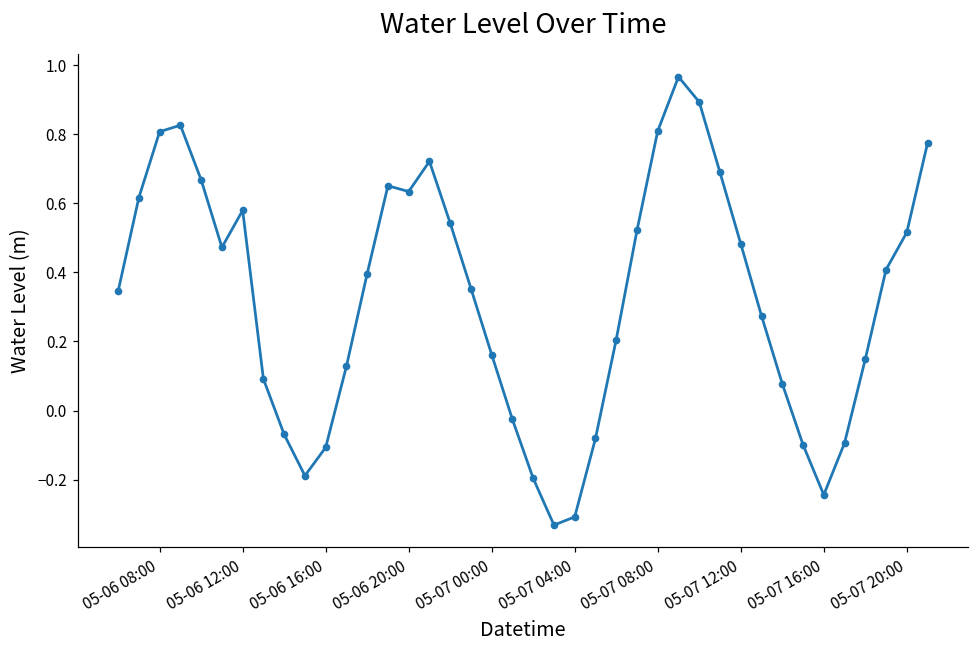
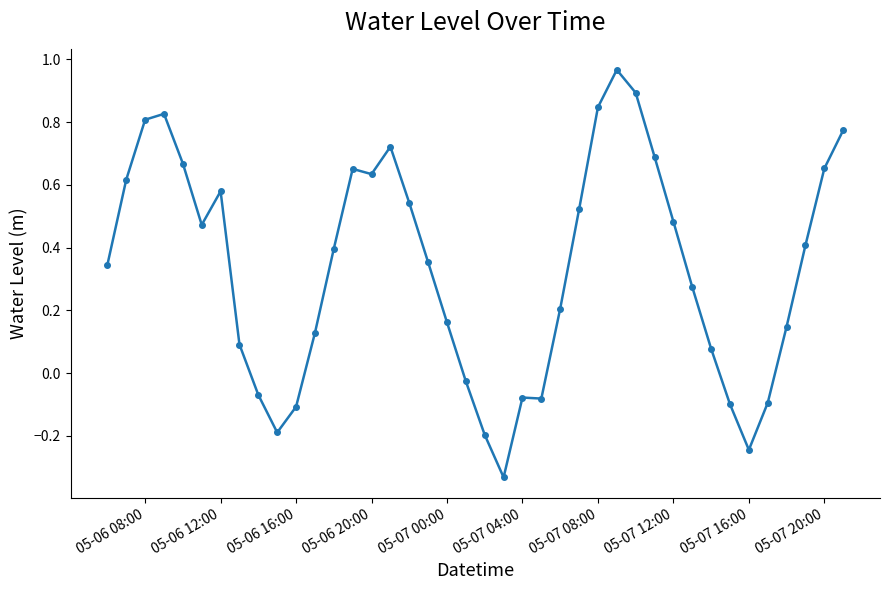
  {
    "05-06 08:00": 0.81,
    "05-06 12:00": 0.58,
    "05-06 16:00": -0.11,
    "05-06 20:00": 0.63,
    "05-07 00:00": 0.16,
-   "05-07 04:00": -0.31,
-   "05-07 08:00": 0.81,
+   "05-07 04:00": -0.08,
+   "05-07 08:00": 0.85,
    "05-07 12:00": 0.48,
    "05-07 16:00": -0.24,
-   "05-07 20:00": 0.52
+   "05-07 20:00": 0.65
  }
